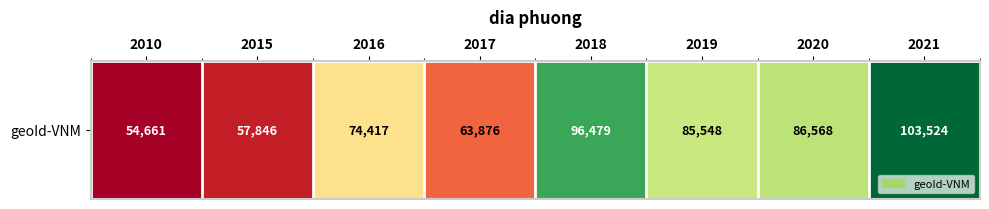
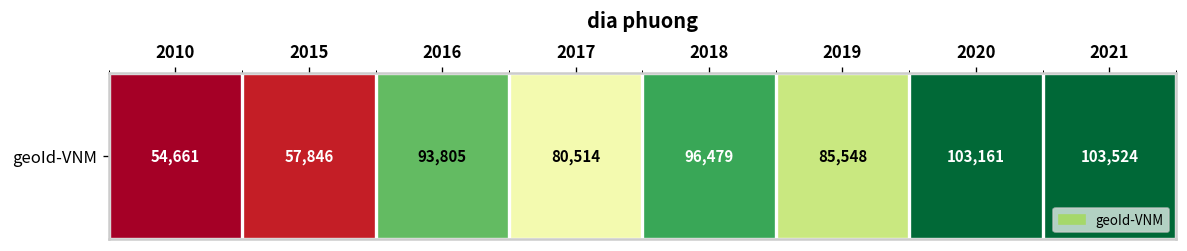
  {
    "geoId-VNM": {
      "2010": "54,661",
      "2015": "57,846",
-     "2016": "74,417",
-     "2017": "63,876",
+     "2016": "93,805",
+     "2017": "80,514",
      "2018": "96,479",
      "2019": "85,548",
-     "2020": "86,568",
+     "2020": "103,161",
      "2021": "103,524"
    }
  }
